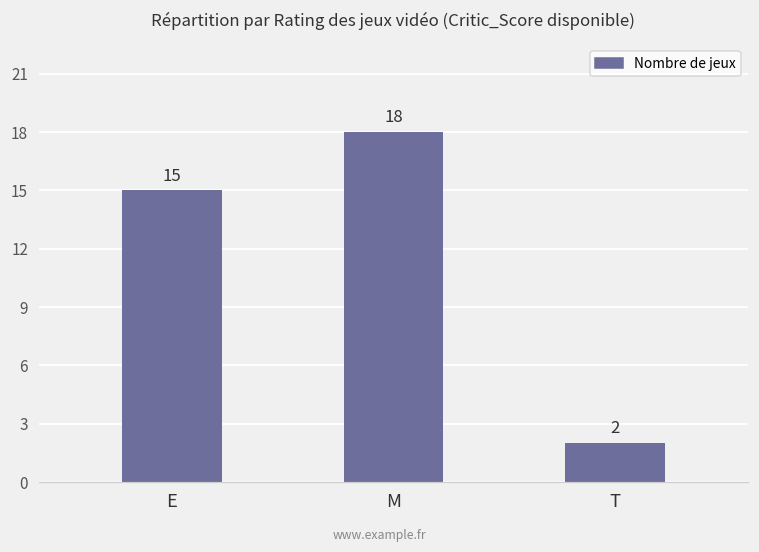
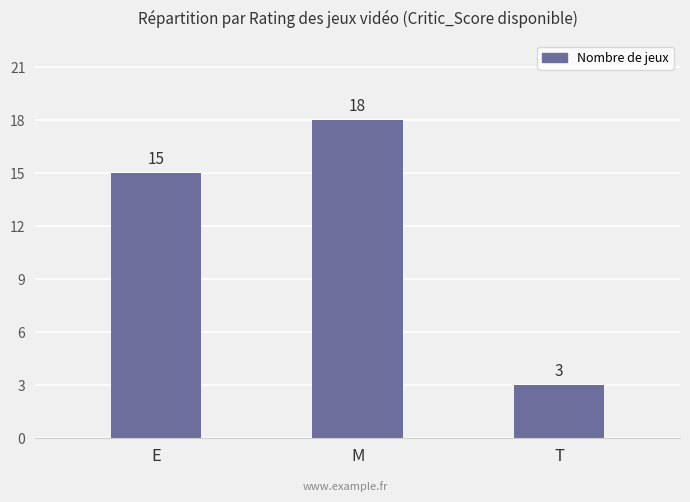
  {
    "E": 15,
    "M": 18,
-   "T": 2
+   "T": 3
  }
